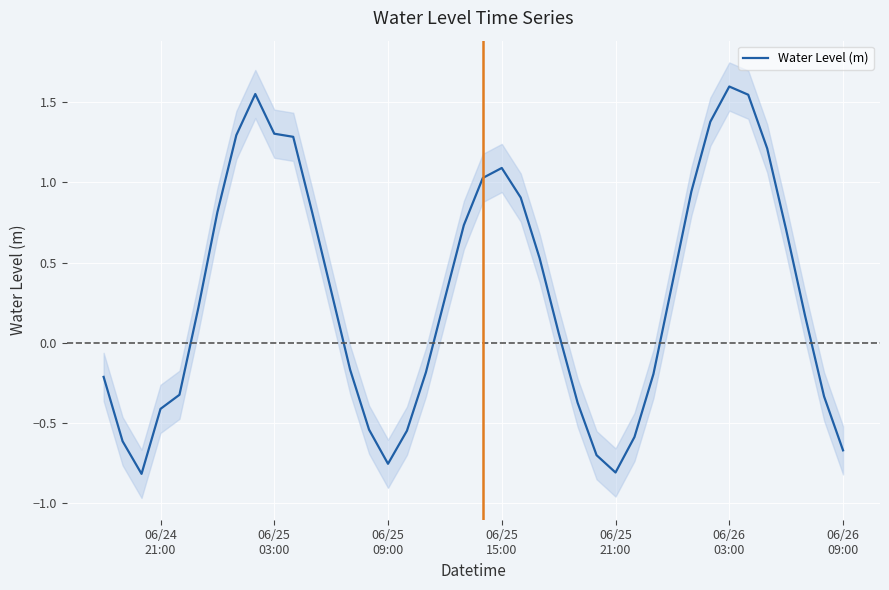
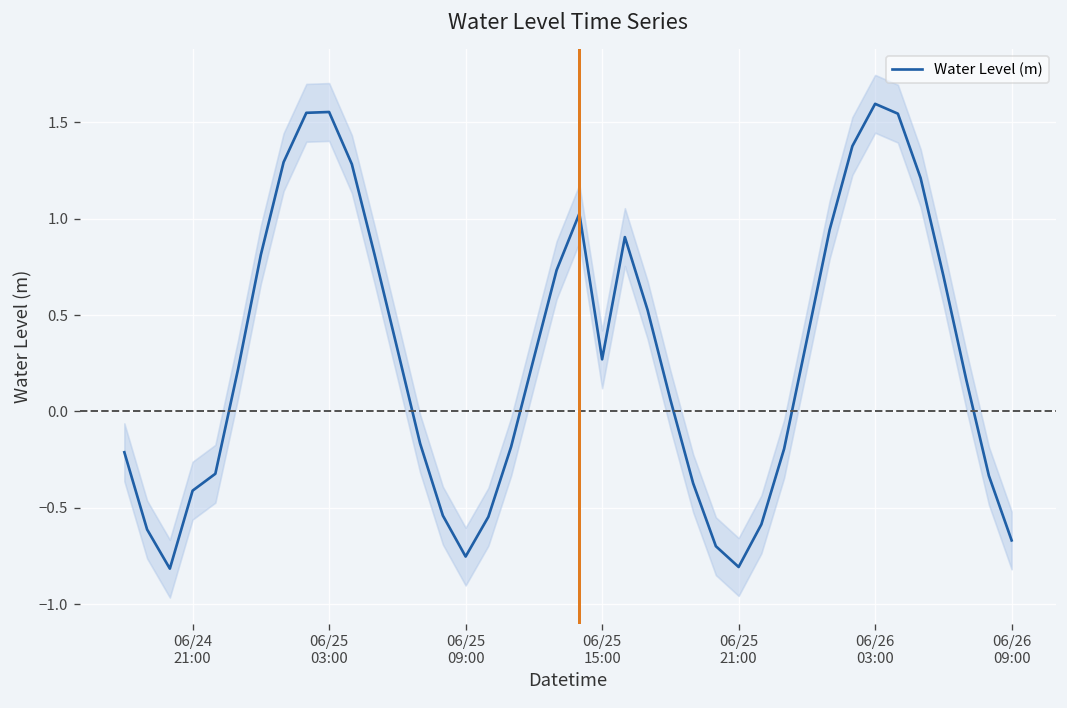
  {
    "Water Level (m)": {
      "06/24 21:00": -0.41,
-     "06/25 03:00": 1.30,
+     "06/25 03:00": 1.55,
      "06/25 09:00": -0.75,
-     "06/25 15:00": 1.09,
+     "06/25 15:00": 0.27,
      "06/25 21:00": -0.81,
      "06/26 03:00": 1.60,
      "06/26 09:00": -0.67
    }
  }
